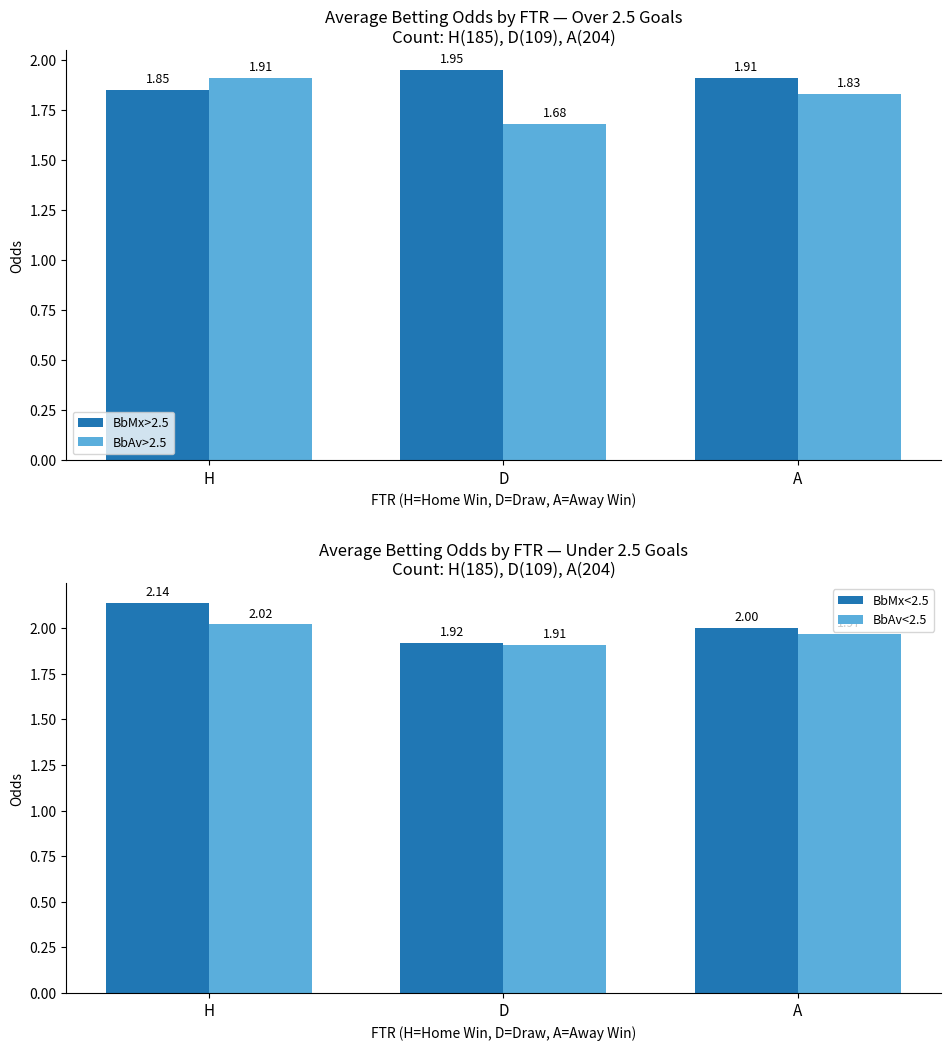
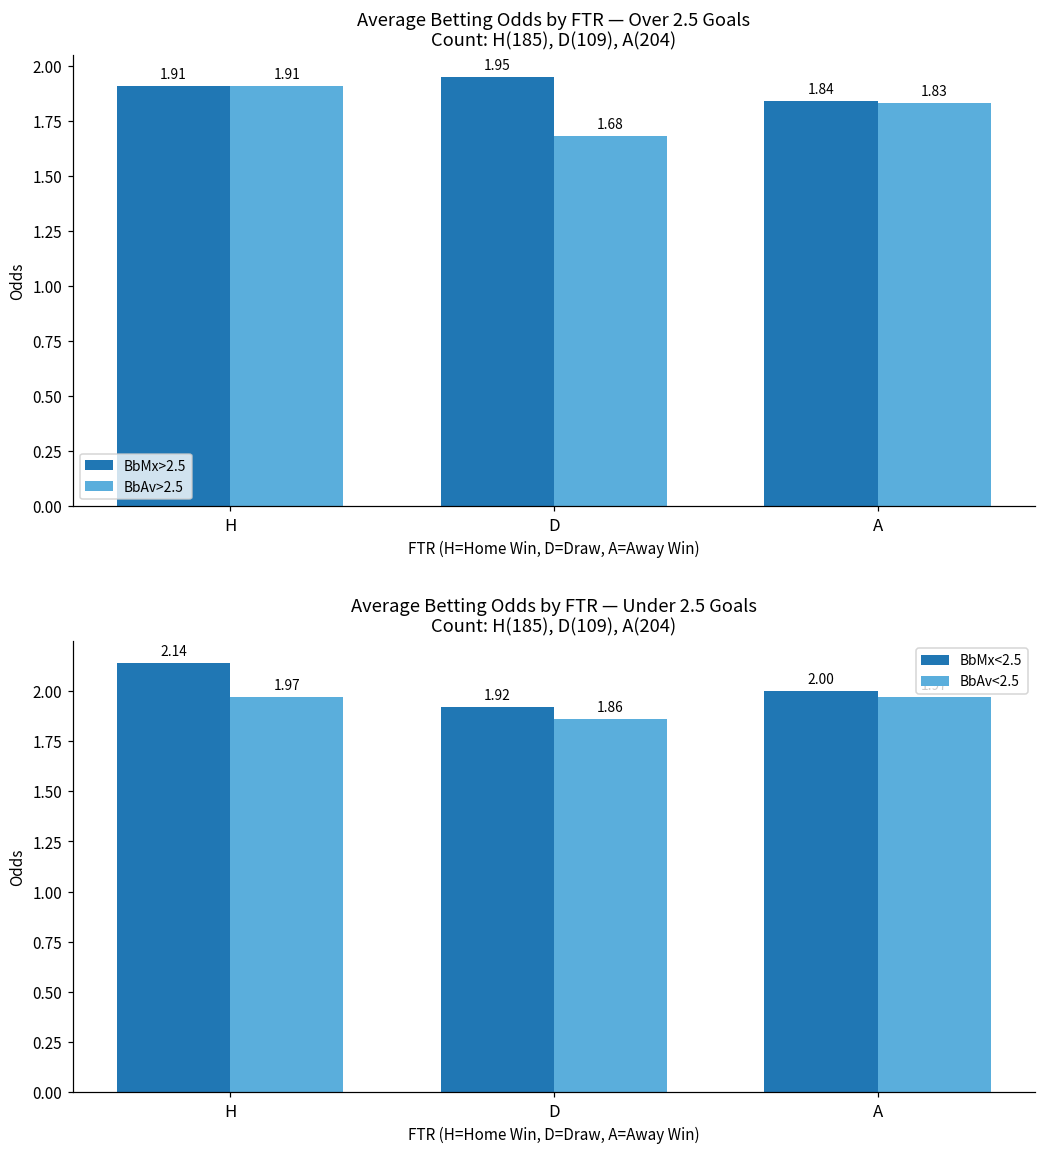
  {
    "Average Betting Odds by FTR — Over 2.5 Goals Count: H(185), D(109), A(204)": {
      "BbMx>2.5": {
-       "H": 1.85,
+       "H": 1.91,
        "D": 1.95,
-       "A": 1.91
+       "A": 1.84
      },
      "BbAv>2.5": {
        "H": 1.91,
        "D": 1.68,
        "A": 1.83
      }
    },
    "Average Betting Odds by FTR — Under 2.5 Goals Count: H(185), D(109), A(204)": {
      "BbMx<2.5": {
        "H": 2.14,
        "D": 1.92,
        "A": 2.00
      },
      "BbAv<2.5": {
-       "H": 2.02,
-       "D": 1.91
+       "H": 1.97,
+       "D": 1.86
      }
    }
  }
